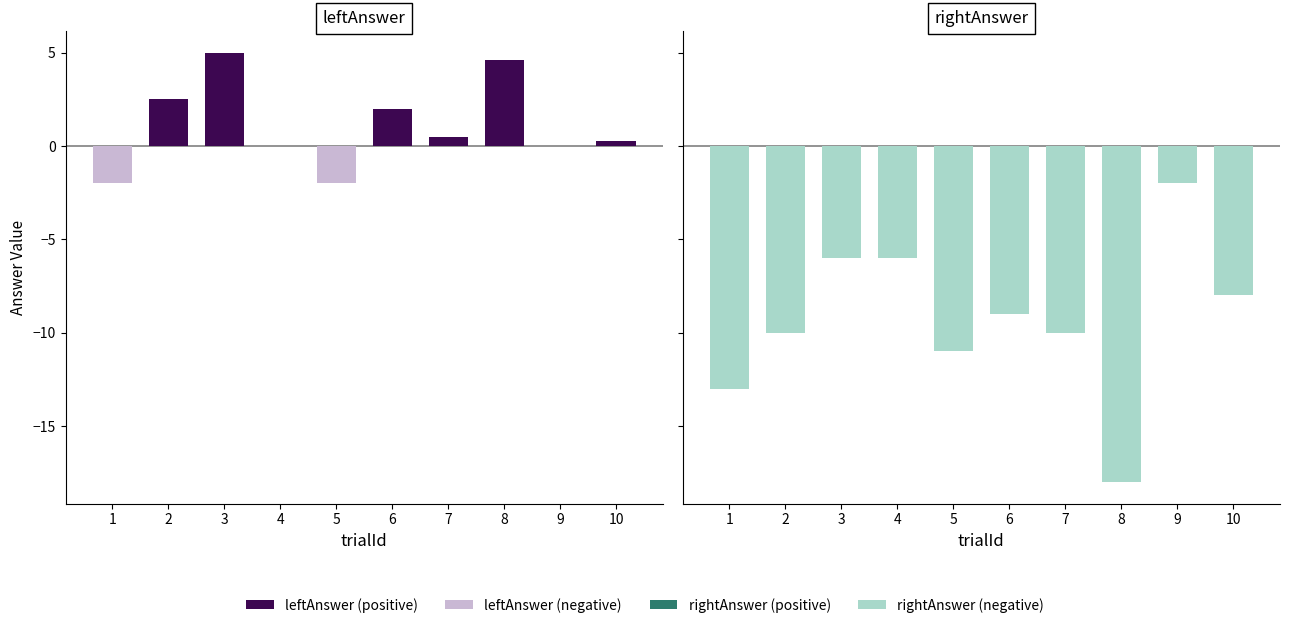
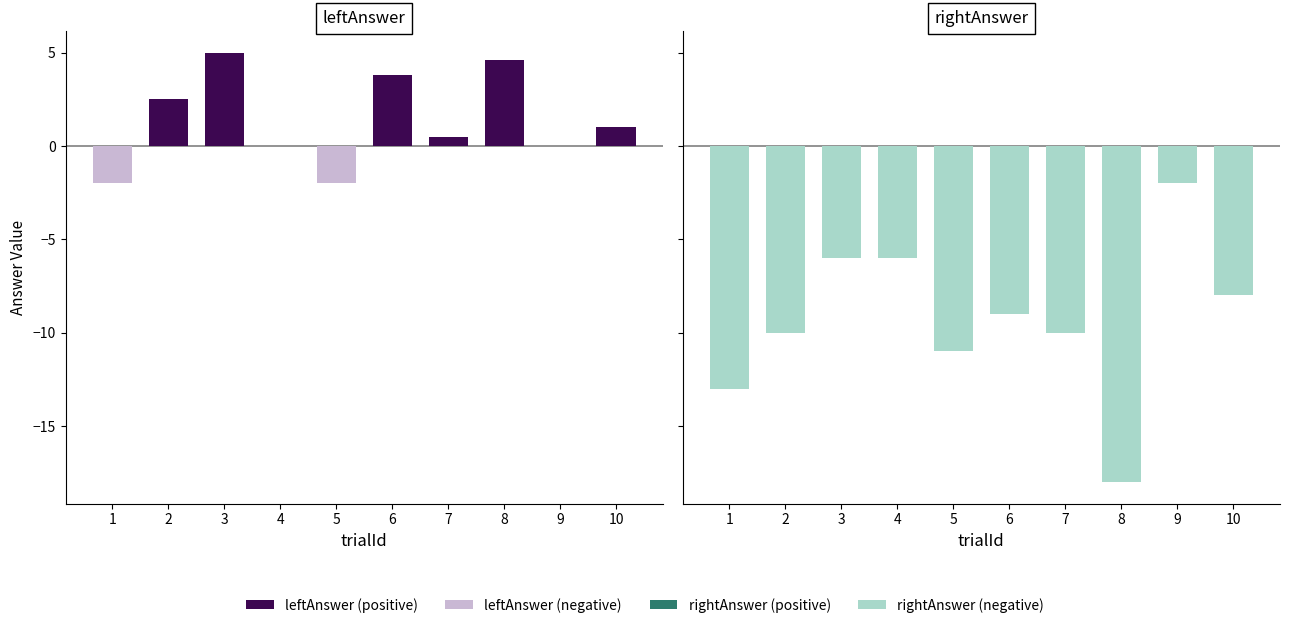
  {
    "leftAnswer": {
      "leftAnswer (positive)": {
        "1": 0.0,
        "2": 2.5,
        "3": 5.0,
        "4": 0.0,
        "5": 0.0,
-       "6": 2.0,
+       "6": 3.8,
        "7": 0.5,
        "8": 4.6,
        "9": 0.0,
-       "10": 0.3
+       "10": 1.0
      },
      "leftAnswer (negative)": {
        "1": -2.0,
        "2": 0.0,
        "3": 0.0,
        "4": 0.0,
        "5": -2.0,
        "6": 0.0,
        "7": 0.0,
        "8": 0.0,
        "9": 0.0,
        "10": 0.0
      }
    }
  }
